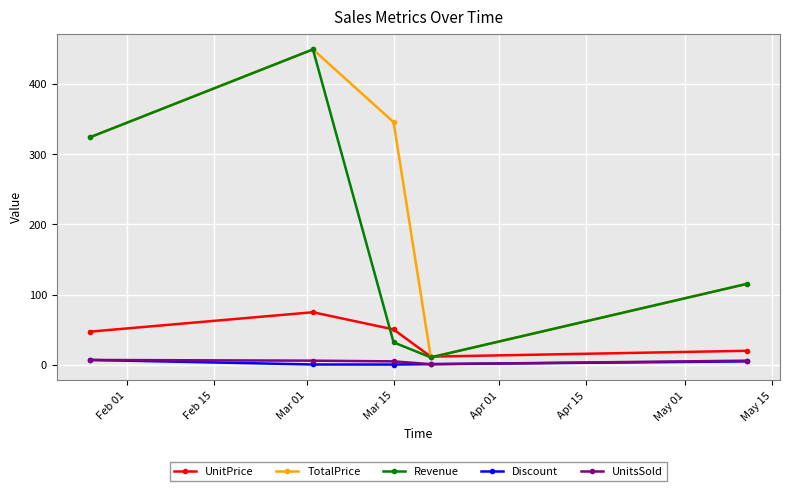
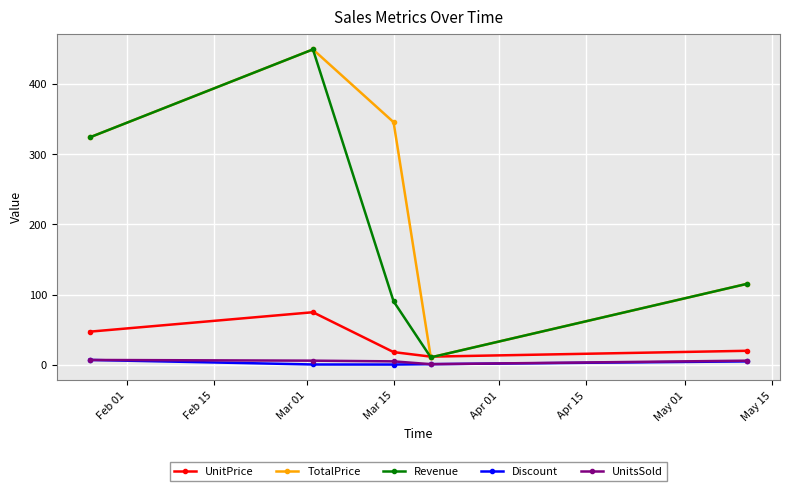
  {
    "UnitPrice": {
-     "Mar 15": 50
+     "Mar 15": 20
    },
    "TotalPrice": {
      "Mar 15": 350
    },
    "Revenue": {
-     "Mar 15": 30
+     "Mar 15": 90
    },
    "Discount": {
      "Mar 15": 0
    },
    "UnitsSold": {
      "Mar 15": 10
    }
  }
